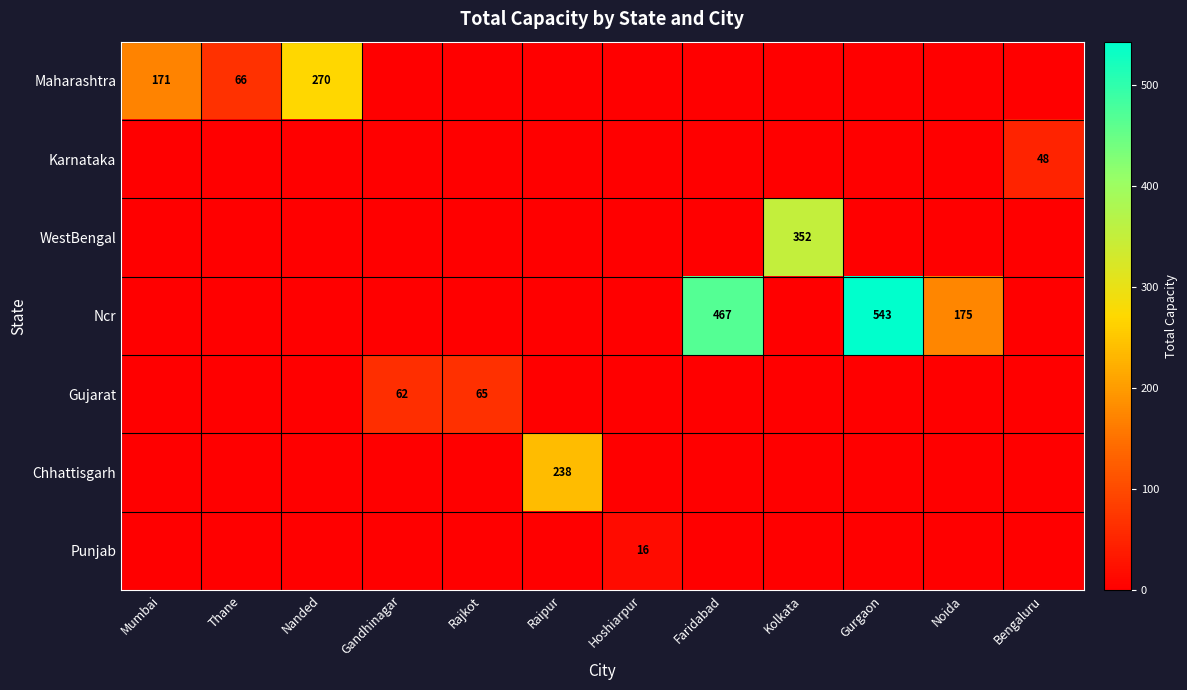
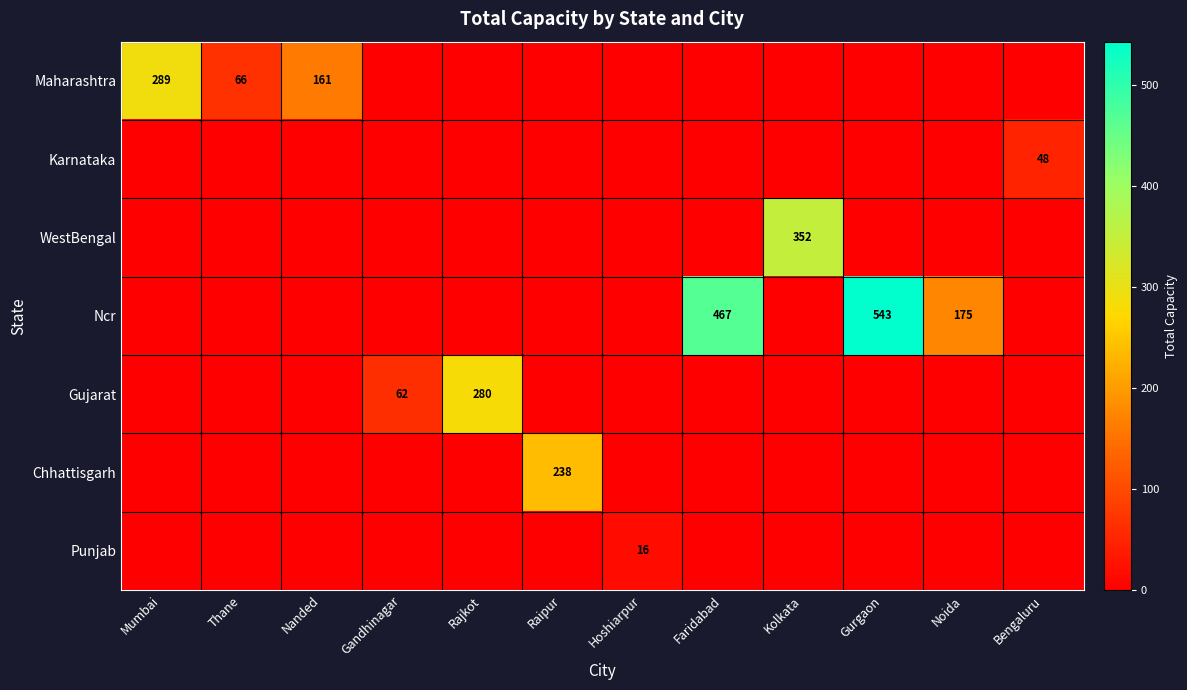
  {
    "Maharashtra": {
-     "Mumbai": 171,
+     "Mumbai": 289,
      "Thane": 66,
-     "Nanded": 270
+     "Nanded": 161
    },
    "Karnataka": {
      "Bengaluru": 48
    },
    "WestBengal": {
      "Kolkata": 352
    },
    "Ncr": {
      "Faridabad": 467,
      "Gurgaon": 543,
      "Noida": 175
    },
    "Gujarat": {
      "Gandhinagar": 62,
-     "Rajkot": 65
+     "Rajkot": 280
    },
    "Chhattisgarh": {
      "Raipur": 238
    },
    "Punjab": {
      "Hoshiarpur": 16
    }
  }
